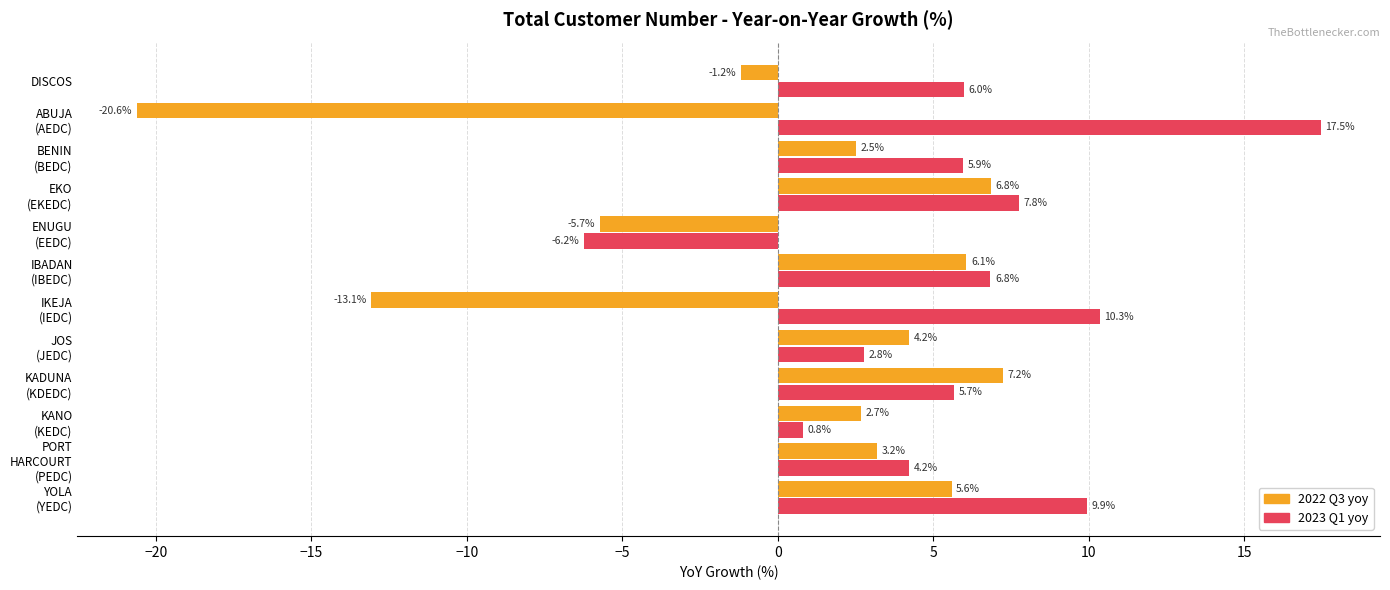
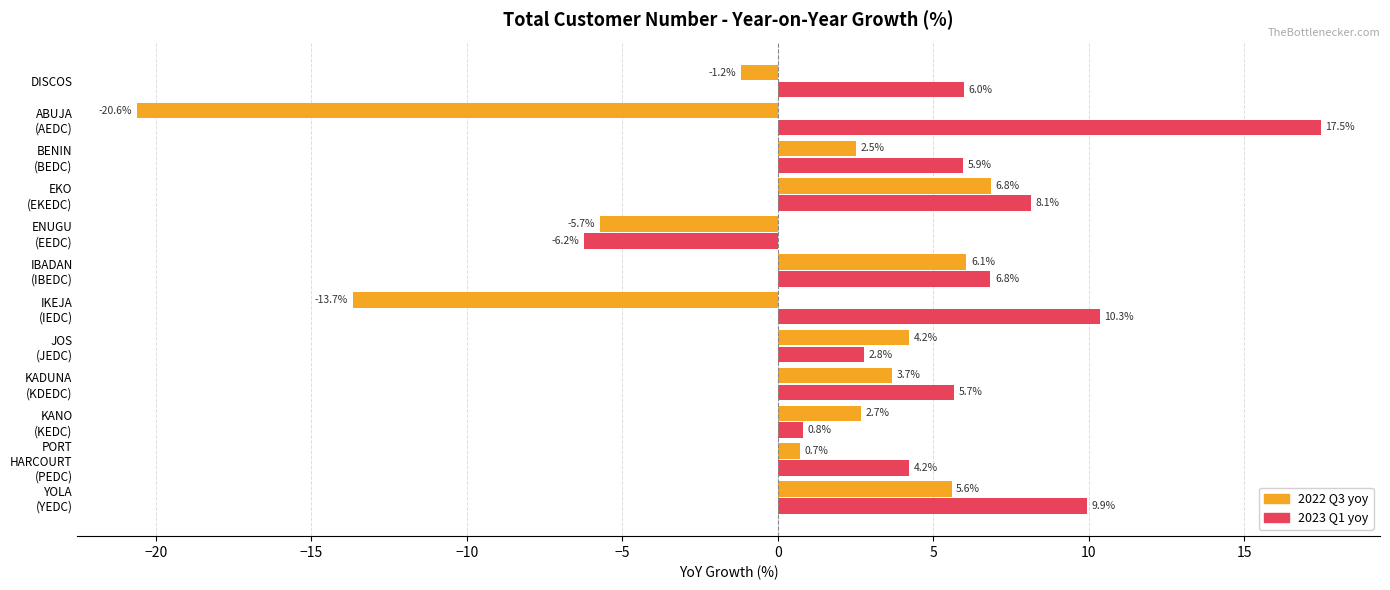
  {
    "2022 Q3 yoy": {
      "DISCOS": "-1.2%",
      "ABUJA (AEDC)": "-20.6%",
      "BENIN (BEDC)": "2.5%",
      "EKO (EKEDC)": "6.8%",
      "ENUGU (EEDC)": "-5.7%",
      "IBADAN (IBEDC)": "6.1%",
-     "IKEJA (IEDC)": "-13.1%",
+     "IKEJA (IEDC)": "-13.7%",
      "JOS (JEDC)": "4.2%",
-     "KADUNA (KDEDC)": "7.2%",
+     "KADUNA (KDEDC)": "3.7%",
      "KANO (KEDC)": "2.7%",
-     "PORT HARCOURT (PEDC)": "3.2%",
+     "PORT HARCOURT (PEDC)": "0.7%",
      "YOLA (YEDC)": "5.6%"
    },
    "2023 Q1 yoy": {
      "DISCOS": "6.0%",
      "ABUJA (AEDC)": "17.5%",
      "BENIN (BEDC)": "5.9%",
-     "EKO (EKEDC)": "7.8%",
+     "EKO (EKEDC)": "8.1%",
      "ENUGU (EEDC)": "-6.2%",
      "IBADAN (IBEDC)": "6.8%",
      "IKEJA (IEDC)": "10.3%",
      "JOS (JEDC)": "2.8%",
      "KADUNA (KDEDC)": "5.7%",
      "KANO (KEDC)": "0.8%",
      "PORT HARCOURT (PEDC)": "4.2%",
      "YOLA (YEDC)": "9.9%"
    }
  }
